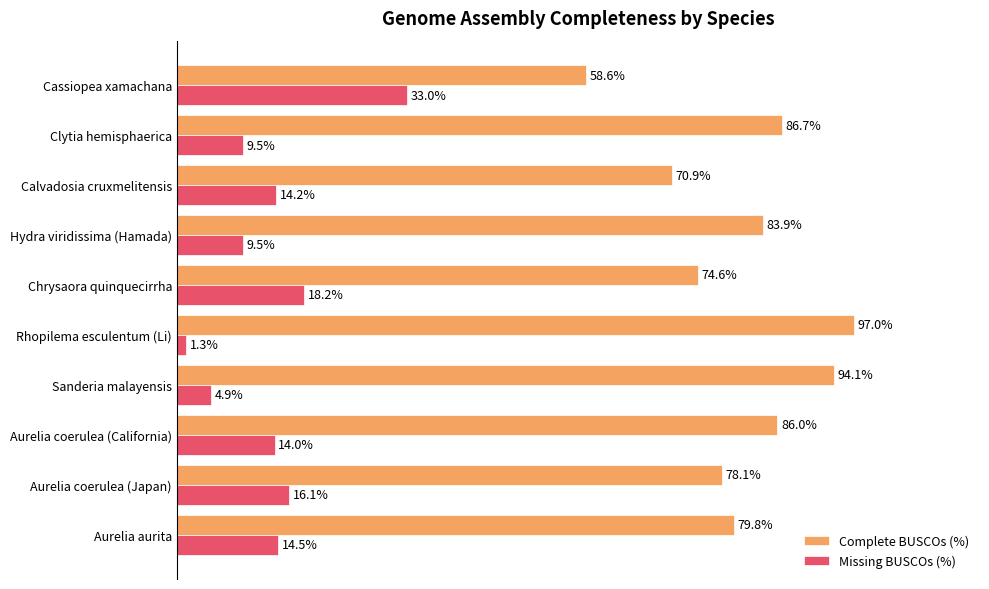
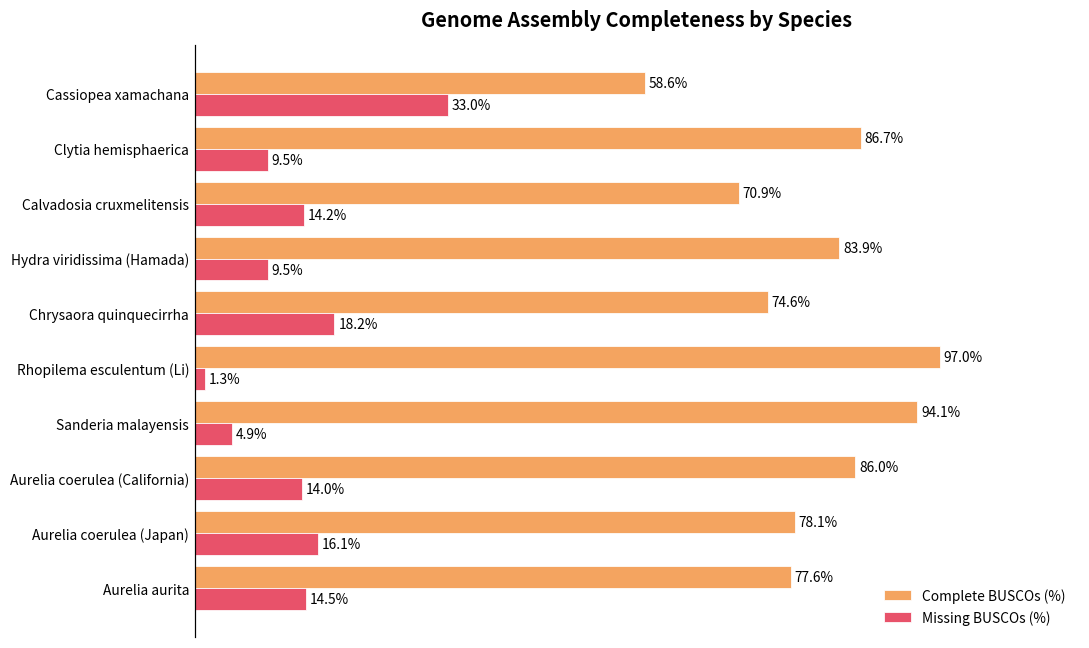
  {
    "Complete BUSCOs (%)": {
      "Cassiopea xamachana": "58.6%",
      "Clytia hemisphaerica": "86.7%",
      "Calvadosia cruxmelitensis": "70.9%",
      "Hydra viridissima (Hamada)": "83.9%",
      "Chrysaora quinquecirrha": "74.6%",
      "Rhopilema esculentum (Li)": "97.0%",
      "Sanderia malayensis": "94.1%",
      "Aurelia coerulea (California)": "86.0%",
      "Aurelia coerulea (Japan)": "78.1%",
-     "Aurelia aurita": "79.8%"
+     "Aurelia aurita": "77.6%"
    },
    "Missing BUSCOs (%)": {
      "Cassiopea xamachana": "33.0%",
      "Clytia hemisphaerica": "9.5%",
      "Calvadosia cruxmelitensis": "14.2%",
      "Hydra viridissima (Hamada)": "9.5%",
      "Chrysaora quinquecirrha": "18.2%",
      "Rhopilema esculentum (Li)": "1.3%",
      "Sanderia malayensis": "4.9%",
      "Aurelia coerulea (California)": "14.0%",
      "Aurelia coerulea (Japan)": "16.1%",
      "Aurelia aurita": "14.5%"
    }
  }
